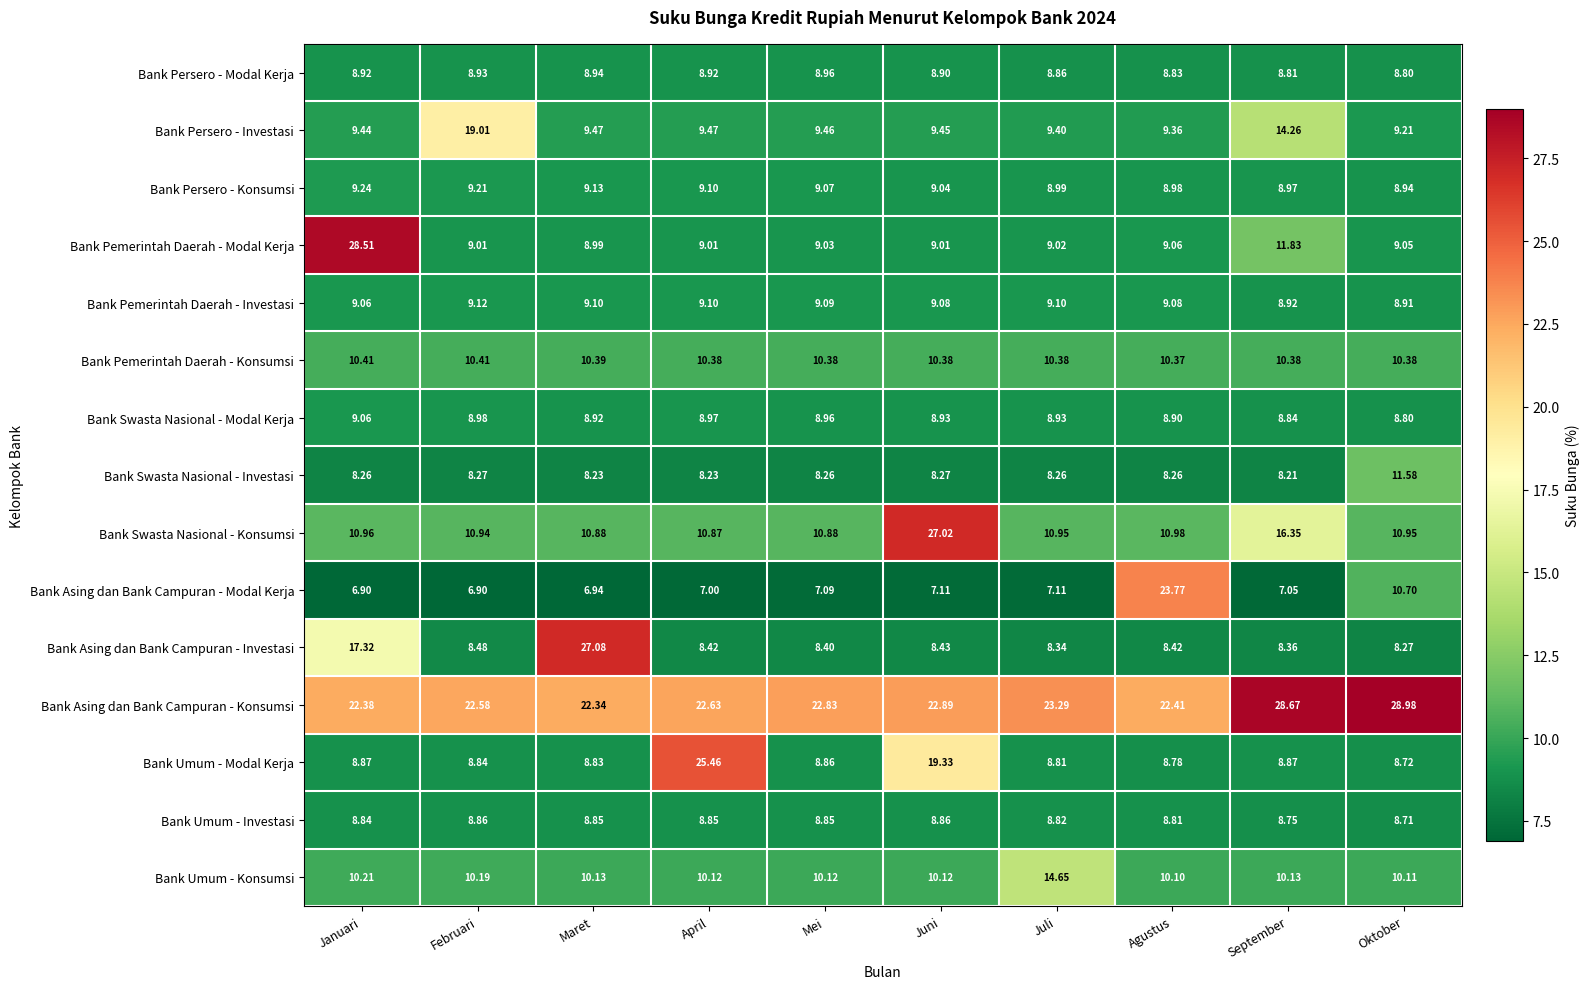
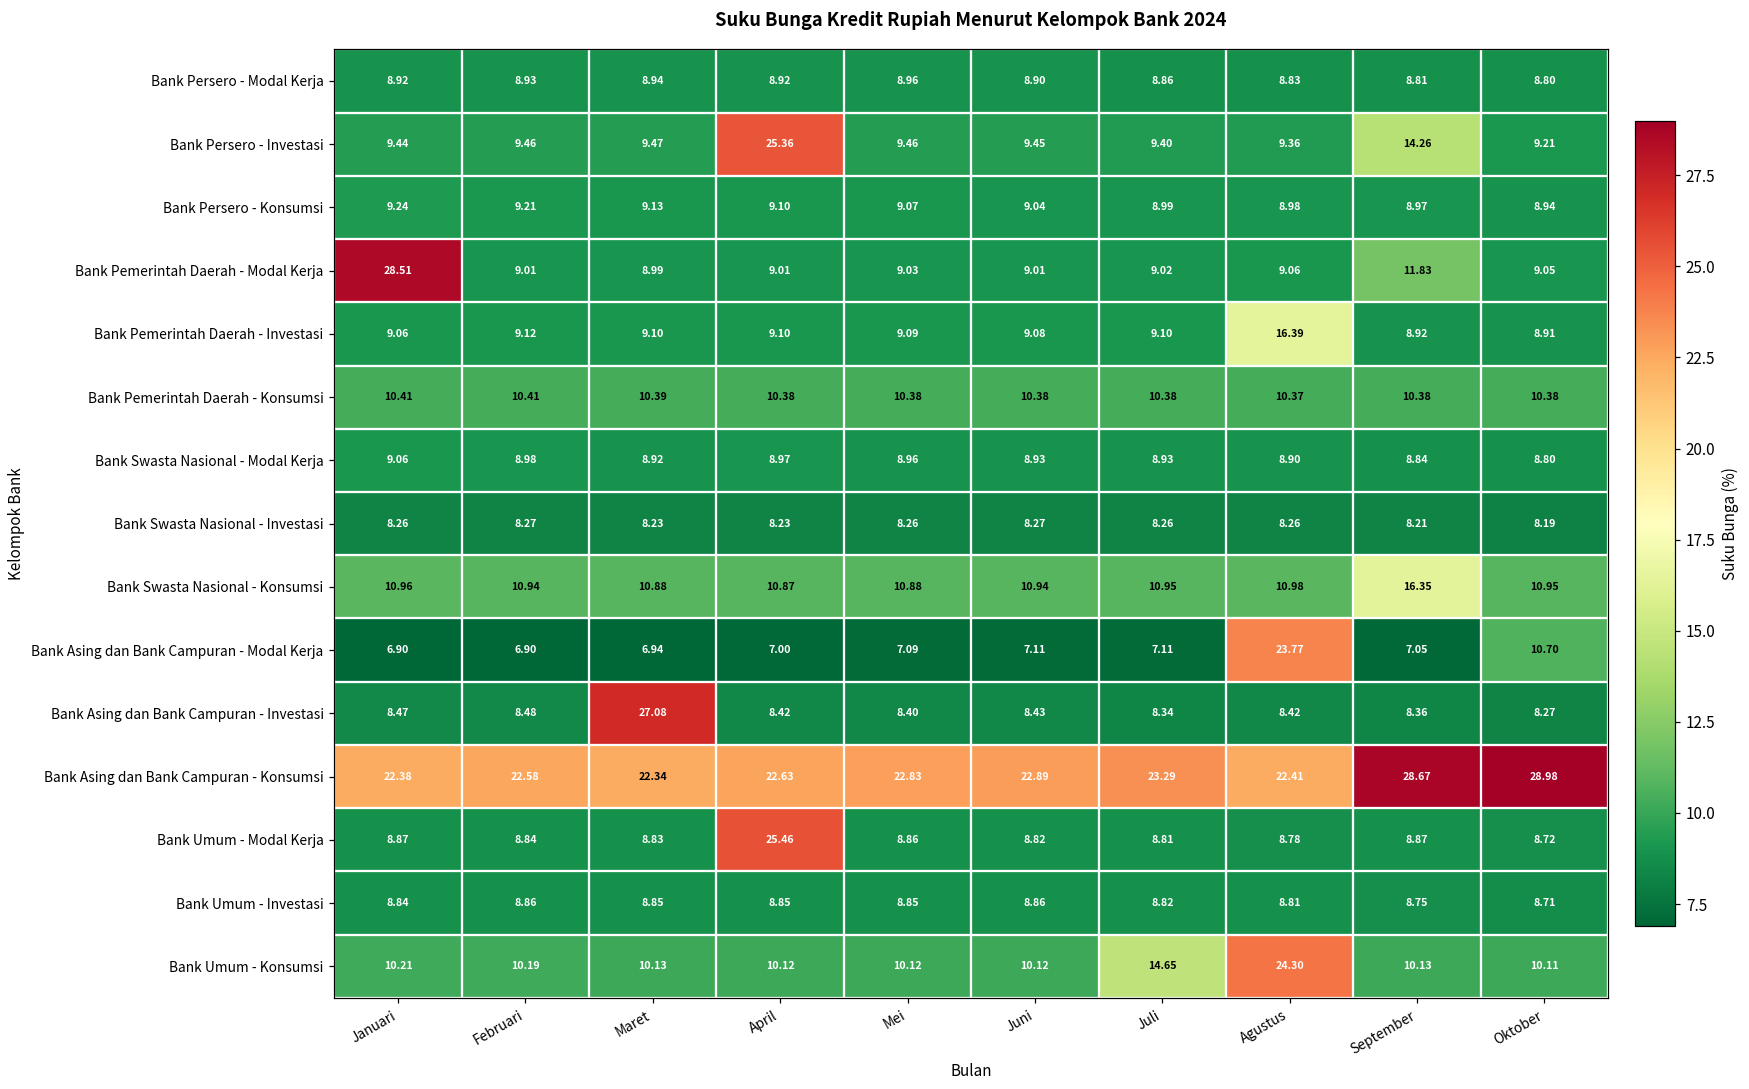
  {
    "Bank Persero - Modal Kerja": {
      "Januari": 8.92,
      "Februari": 8.93,
      "Maret": 8.94,
      "April": 8.92,
      "Mei": 8.96,
      "Juni": 8.90,
      "Juli": 8.86,
      "Agustus": 8.83,
      "September": 8.81,
      "Oktober": 8.80
    },
    "Bank Persero - Investasi": {
      "Januari": 9.44,
-     "Februari": 19.01,
+     "Februari": 9.46,
      "Maret": 9.47,
-     "April": 9.47,
+     "April": 25.36,
      "Mei": 9.46,
      "Juni": 9.45,
      "Juli": 9.40,
      "Agustus": 9.36,
      "September": 14.26,
      "Oktober": 9.21
    },
    "Bank Persero - Konsumsi": {
      "Januari": 9.24,
      "Februari": 9.21,
      "Maret": 9.13,
      "April": 9.10,
      "Mei": 9.07,
      "Juni": 9.04,
      "Juli": 8.99,
      "Agustus": 8.98,
      "September": 8.97,
      "Oktober": 8.94
    },
    "Bank Pemerintah Daerah - Modal Kerja": {
      "Januari": 28.51,
      "Februari": 9.01,
      "Maret": 8.99,
      "April": 9.01,
      "Mei": 9.03,
      "Juni": 9.01,
      "Juli": 9.02,
      "Agustus": 9.06,
      "September": 11.83,
      "Oktober": 9.05
    },
    "Bank Pemerintah Daerah - Investasi": {
      "Januari": 9.06,
      "Februari": 9.12,
      "Maret": 9.10,
      "April": 9.10,
      "Mei": 9.09,
      "Juni": 9.08,
      "Juli": 9.10,
-     "Agustus": 9.08,
+     "Agustus": 16.39,
      "September": 8.92,
      "Oktober": 8.91
    },
    "Bank Pemerintah Daerah - Konsumsi": {
      "Januari": 10.41,
      "Februari": 10.41,
      "Maret": 10.39,
      "April": 10.38,
      "Mei": 10.38,
      "Juni": 10.38,
      "Juli": 10.38,
      "Agustus": 10.37,
      "September": 10.38,
      "Oktober": 10.38
    },
    "Bank Swasta Nasional - Modal Kerja": {
      "Januari": 9.06,
      "Februari": 8.98,
      "Maret": 8.92,
      "April": 8.97,
      "Mei": 8.96,
      "Juni": 8.93,
      "Juli": 8.93,
      "Agustus": 8.90,
      "September": 8.84,
      "Oktober": 8.80
    },
    "Bank Swasta Nasional - Investasi": {
      "Januari": 8.26,
      "Februari": 8.27,
      "Maret": 8.23,
      "April": 8.23,
      "Mei": 8.26,
      "Juni": 8.27,
      "Juli": 8.26,
      "Agustus": 8.26,
      "September": 8.21,
-     "Oktober": 11.58
+     "Oktober": 8.19
    },
    "Bank Swasta Nasional - Konsumsi": {
      "Januari": 10.96,
      "Februari": 10.94,
      "Maret": 10.88,
      "April": 10.87,
      "Mei": 10.88,
-     "Juni": 27.02,
+     "Juni": 10.94,
      "Juli": 10.95,
      "Agustus": 10.98,
      "September": 16.35,
      "Oktober": 10.95
    },
    "Bank Asing dan Bank Campuran - Modal Kerja": {
      "Januari": 6.90,
      "Februari": 6.90,
      "Maret": 6.94,
      "April": 7.00,
      "Mei": 7.09,
      "Juni": 7.11,
      "Juli": 7.11,
      "Agustus": 23.77,
      "September": 7.05,
      "Oktober": 10.70
    },
    "Bank Asing dan Bank Campuran - Investasi": {
-     "Januari": 17.32,
+     "Januari": 8.47,
      "Februari": 8.48,
      "Maret": 27.08,
      "April": 8.42,
      "Mei": 8.40,
      "Juni": 8.43,
      "Juli": 8.34,
      "Agustus": 8.42,
      "September": 8.36,
      "Oktober": 8.27
    },
    "Bank Asing dan Bank Campuran - Konsumsi": {
      "Januari": 22.38,
      "Februari": 22.58,
      "Maret": 22.34,
      "April": 22.63,
      "Mei": 22.83,
      "Juni": 22.89,
      "Juli": 23.29,
      "Agustus": 22.41,
      "September": 28.67,
      "Oktober": 28.98
    },
    "Bank Umum - Modal Kerja": {
      "Januari": 8.87,
      "Februari": 8.84,
      "Maret": 8.83,
      "April": 25.46,
      "Mei": 8.86,
-     "Juni": 19.33,
+     "Juni": 8.82,
      "Juli": 8.81,
      "Agustus": 8.78,
      "September": 8.87,
      "Oktober": 8.72
    },
    "Bank Umum - Investasi": {
      "Januari": 8.84,
      "Februari": 8.86,
      "Maret": 8.85,
      "April": 8.85,
      "Mei": 8.85,
      "Juni": 8.86,
      "Juli": 8.82,
      "Agustus": 8.81,
      "September": 8.75,
      "Oktober": 8.71
    },
    "Bank Umum - Konsumsi": {
      "Januari": 10.21,
      "Februari": 10.19,
      "Maret": 10.13,
      "April": 10.12,
      "Mei": 10.12,
      "Juni": 10.12,
      "Juli": 14.65,
-     "Agustus": 10.10,
+     "Agustus": 24.30,
      "September": 10.13,
      "Oktober": 10.11
    }
  }
